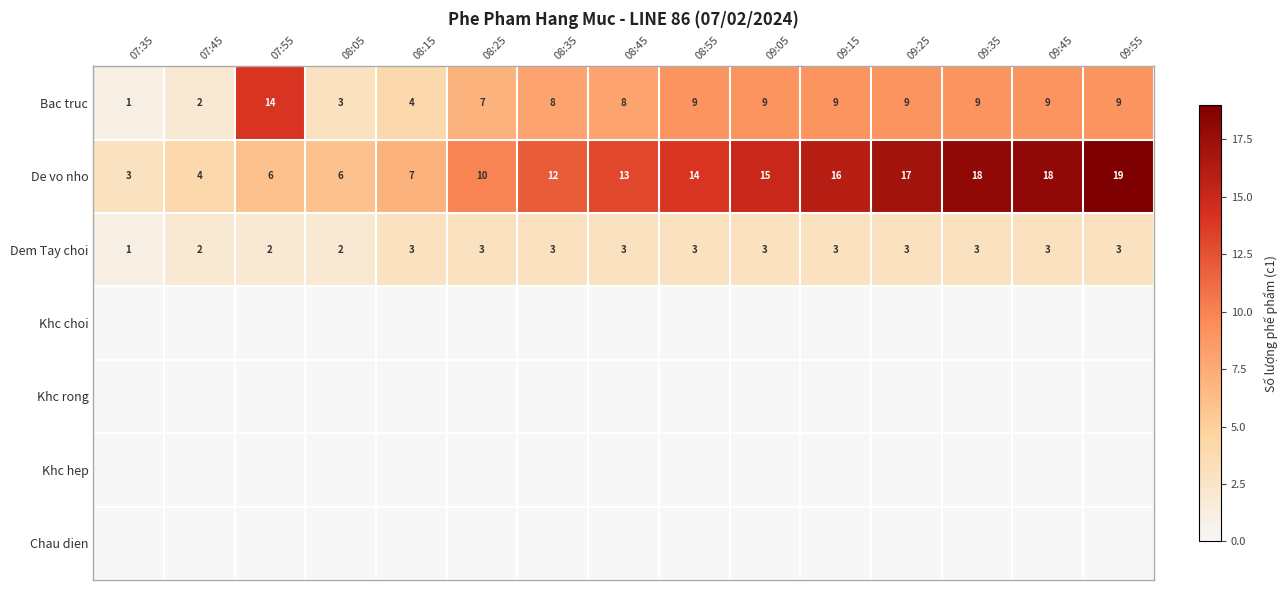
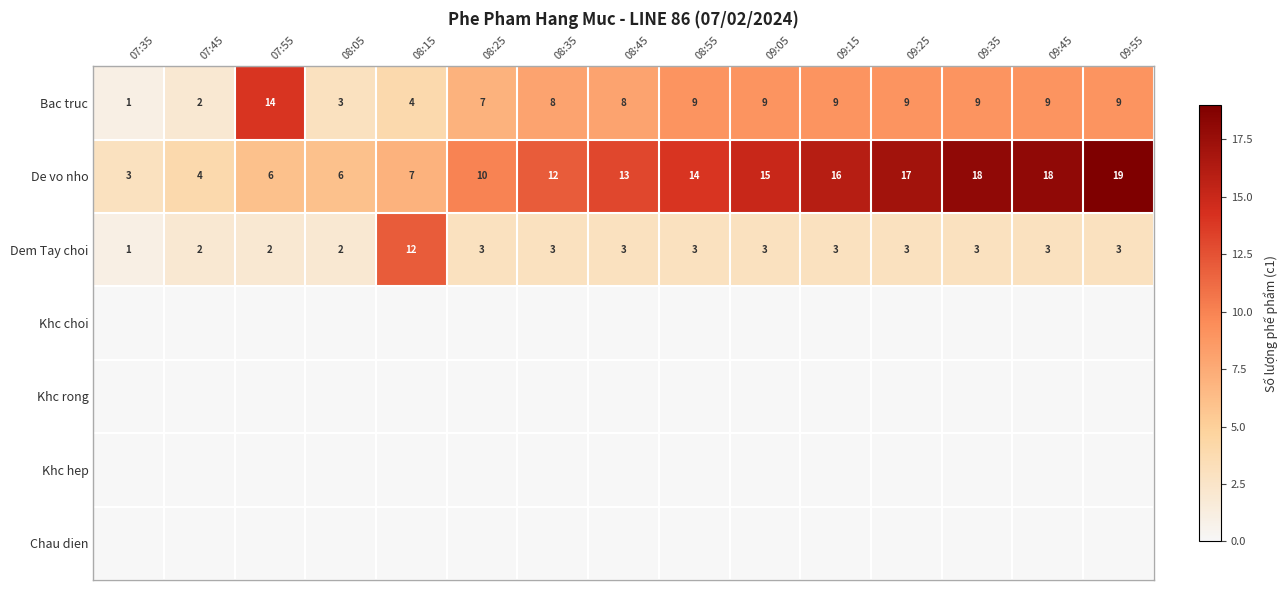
  {
    "Bac truc": {
      "07:35": 1,
      "07:45": 2,
      "07:55": 14,
      "08:05": 3,
      "08:15": 4,
      "08:25": 7,
      "08:35": 8,
      "08:45": 8,
      "08:55": 9,
      "09:05": 9,
      "09:15": 9,
      "09:25": 9,
      "09:35": 9,
      "09:45": 9,
      "09:55": 9
    },
    "De vo nho": {
      "07:35": 3,
      "07:45": 4,
      "07:55": 6,
      "08:05": 6,
      "08:15": 7,
      "08:25": 10,
      "08:35": 12,
      "08:45": 13,
      "08:55": 14,
      "09:05": 15,
      "09:15": 16,
      "09:25": 17,
      "09:35": 18,
      "09:45": 18,
      "09:55": 19
    },
    "Dem Tay choi": {
      "07:35": 1,
      "07:45": 2,
      "07:55": 2,
      "08:05": 2,
-     "08:15": 3,
+     "08:15": 12,
      "08:25": 3,
      "08:35": 3,
      "08:45": 3,
      "08:55": 3,
      "09:05": 3,
      "09:15": 3,
      "09:25": 3,
      "09:35": 3,
      "09:45": 3,
      "09:55": 3
    }
  }
